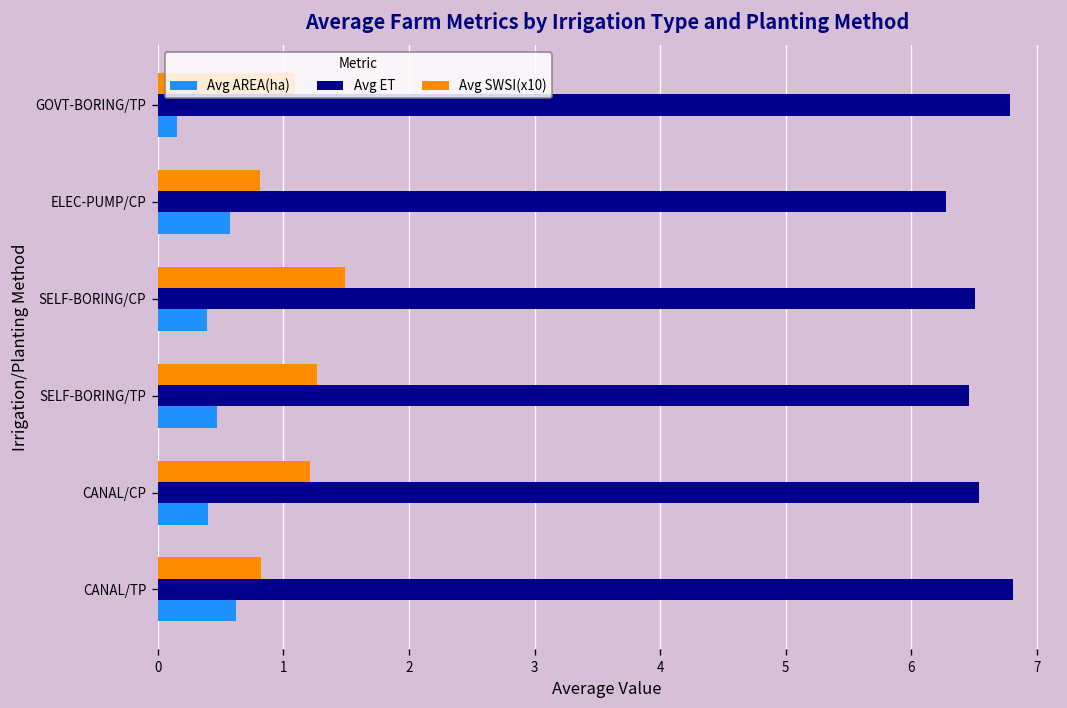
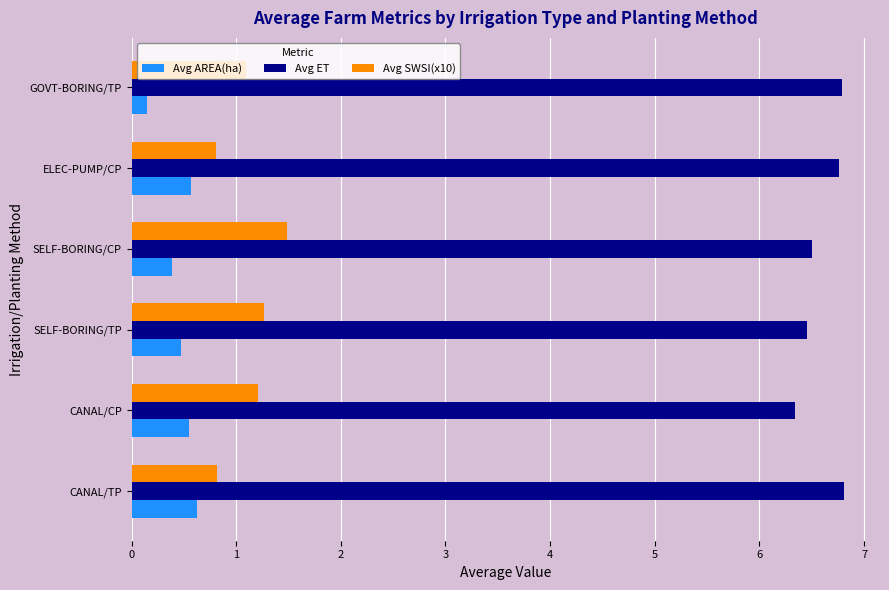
  {
    "Avg AREA(ha)": {
      "GOVT-BORING/TP": 0.15,
      "ELEC-PUMP/CP": 0.57,
      "SELF-BORING/CP": 0.39,
      "SELF-BORING/TP": 0.47,
-     "CANAL/CP": 0.40,
+     "CANAL/CP": 0.55,
      "CANAL/TP": 0.62
    },
    "Avg ET": {
      "GOVT-BORING/TP": 6.79,
-     "ELEC-PUMP/CP": 6.28,
+     "ELEC-PUMP/CP": 6.77,
      "SELF-BORING/CP": 6.51,
      "SELF-BORING/TP": 6.46,
-     "CANAL/CP": 6.54,
+     "CANAL/CP": 6.34,
      "CANAL/TP": 6.81
    },
    "Avg SWSI(x10)": {
      "ELEC-PUMP/CP": 0.81,
      "SELF-BORING/CP": 1.49,
      "SELF-BORING/TP": 1.27,
      "CANAL/CP": 1.21,
      "CANAL/TP": 0.82
    }
  }
